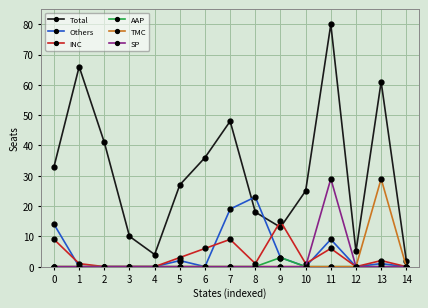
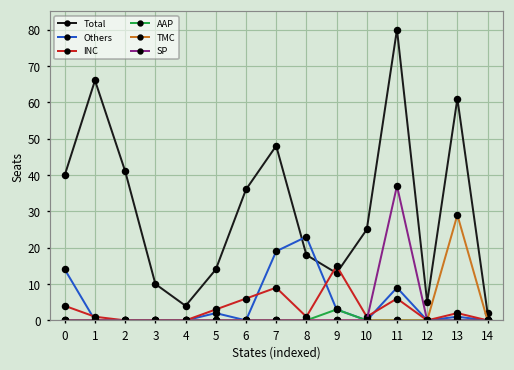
  {
    "Total": {
-     "0": 33,
+     "0": 40,
      "1": 66,
      "2": 41,
      "3": 10,
      "4": 4,
-     "5": 27,
+     "5": 14,
      "6": 36,
      "7": 48,
      "8": 18,
      "9": 13,
      "10": 25,
      "11": 80,
      "12": 5,
      "13": 61,
      "14": 2
    },
    "Others": {
      "0": 14,
      "5": 2,
      "7": 19,
      "8": 23,
      "11": 9,
      "13": 1
    },
    "INC": {
-     "0": 9,
+     "0": 4,
      "1": 1,
      "5": 3,
      "6": 6,
      "7": 9,
      "8": 1,
      "9": 15,
      "10": 1,
      "11": 6,
      "13": 2
    },
    "TMC": {
      "13": 29
    },
    "SP": {
-     "11": 29
+     "11": 37
    }
  }
